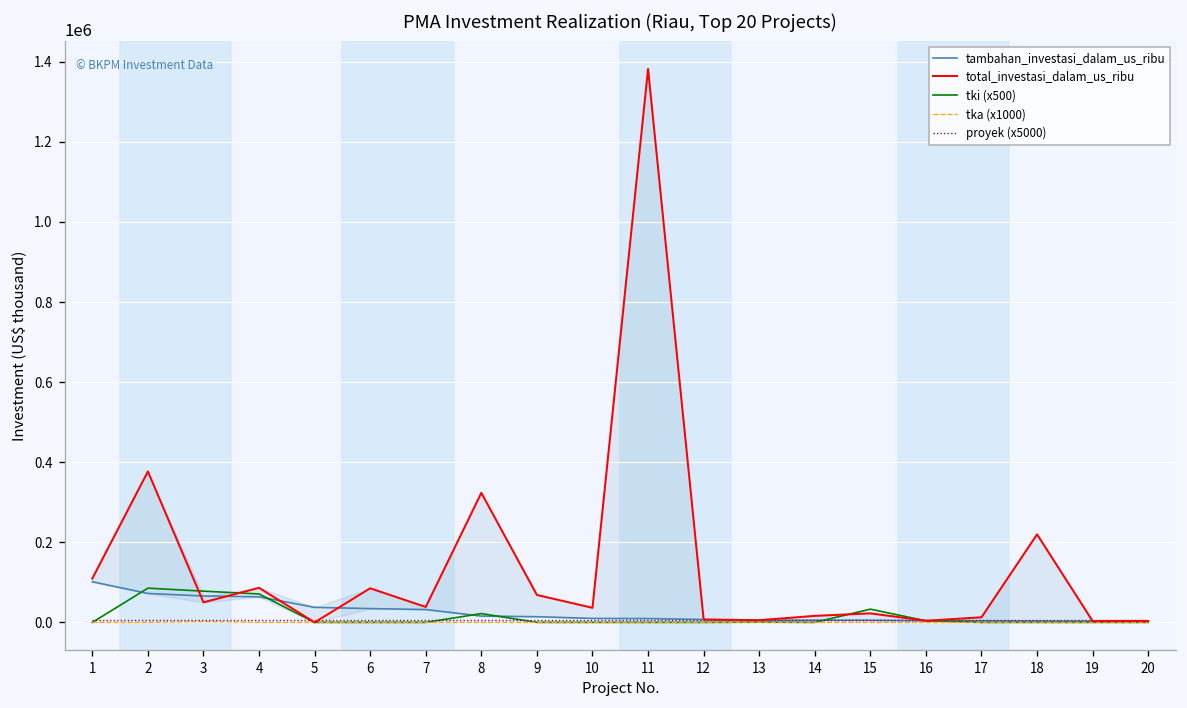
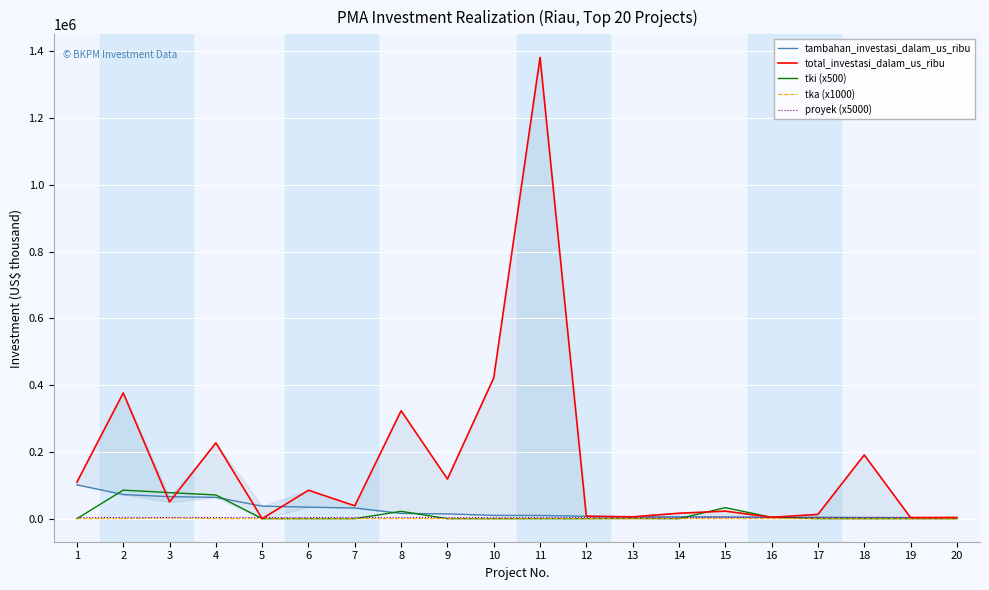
  {
    "total_investasi_dalam_us_ribu": {
      "3": 50000,
-     "4": 90000,
-     "9": 70000,
-     "10": 40000,
-     "18": 220000
+     "4": 230000,
+     "9": 120000,
+     "10": 420000,
+     "18": 190000
    },
    "tki (x500)": {
      "2": 90000,
      "3": 80000,
      "15": 30000
    }
  }
